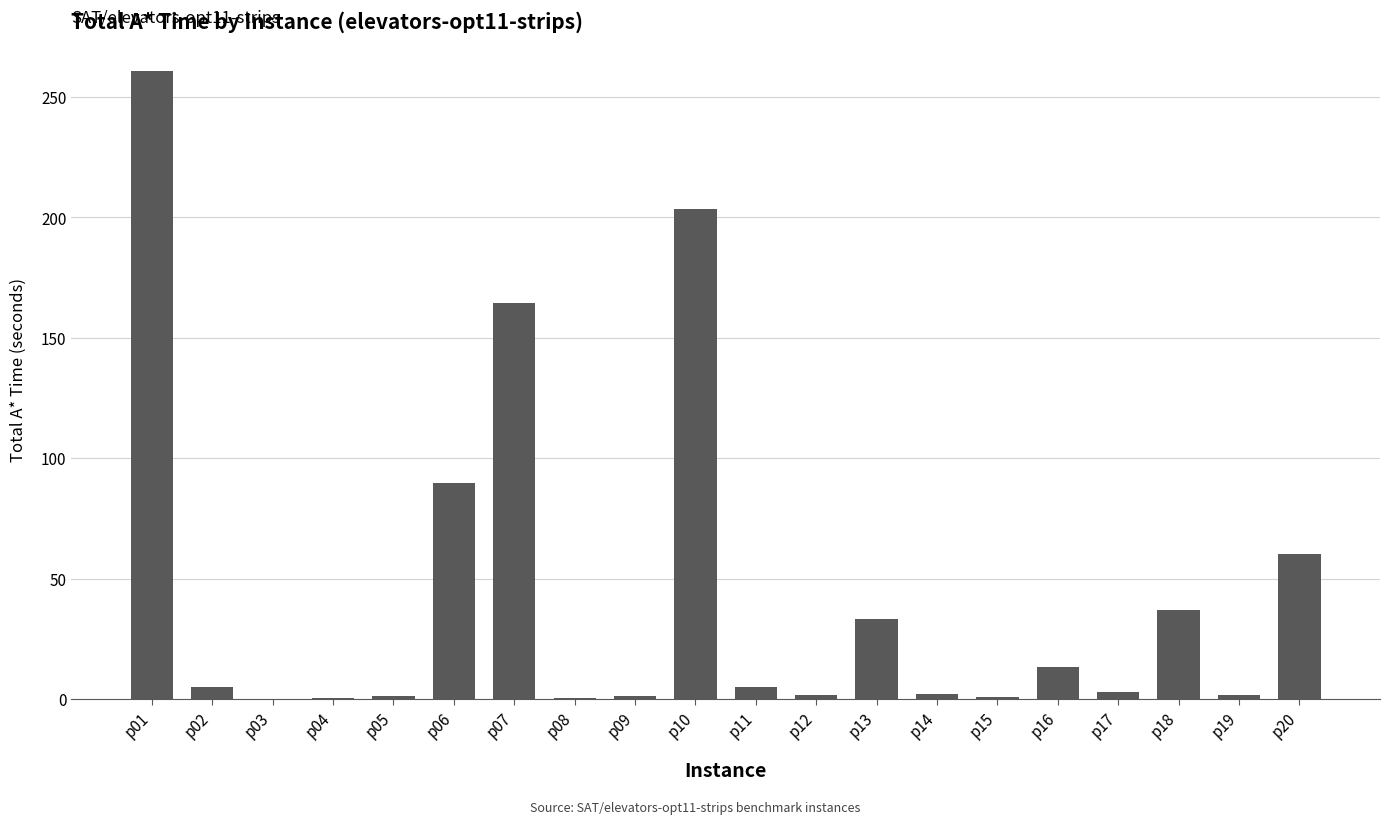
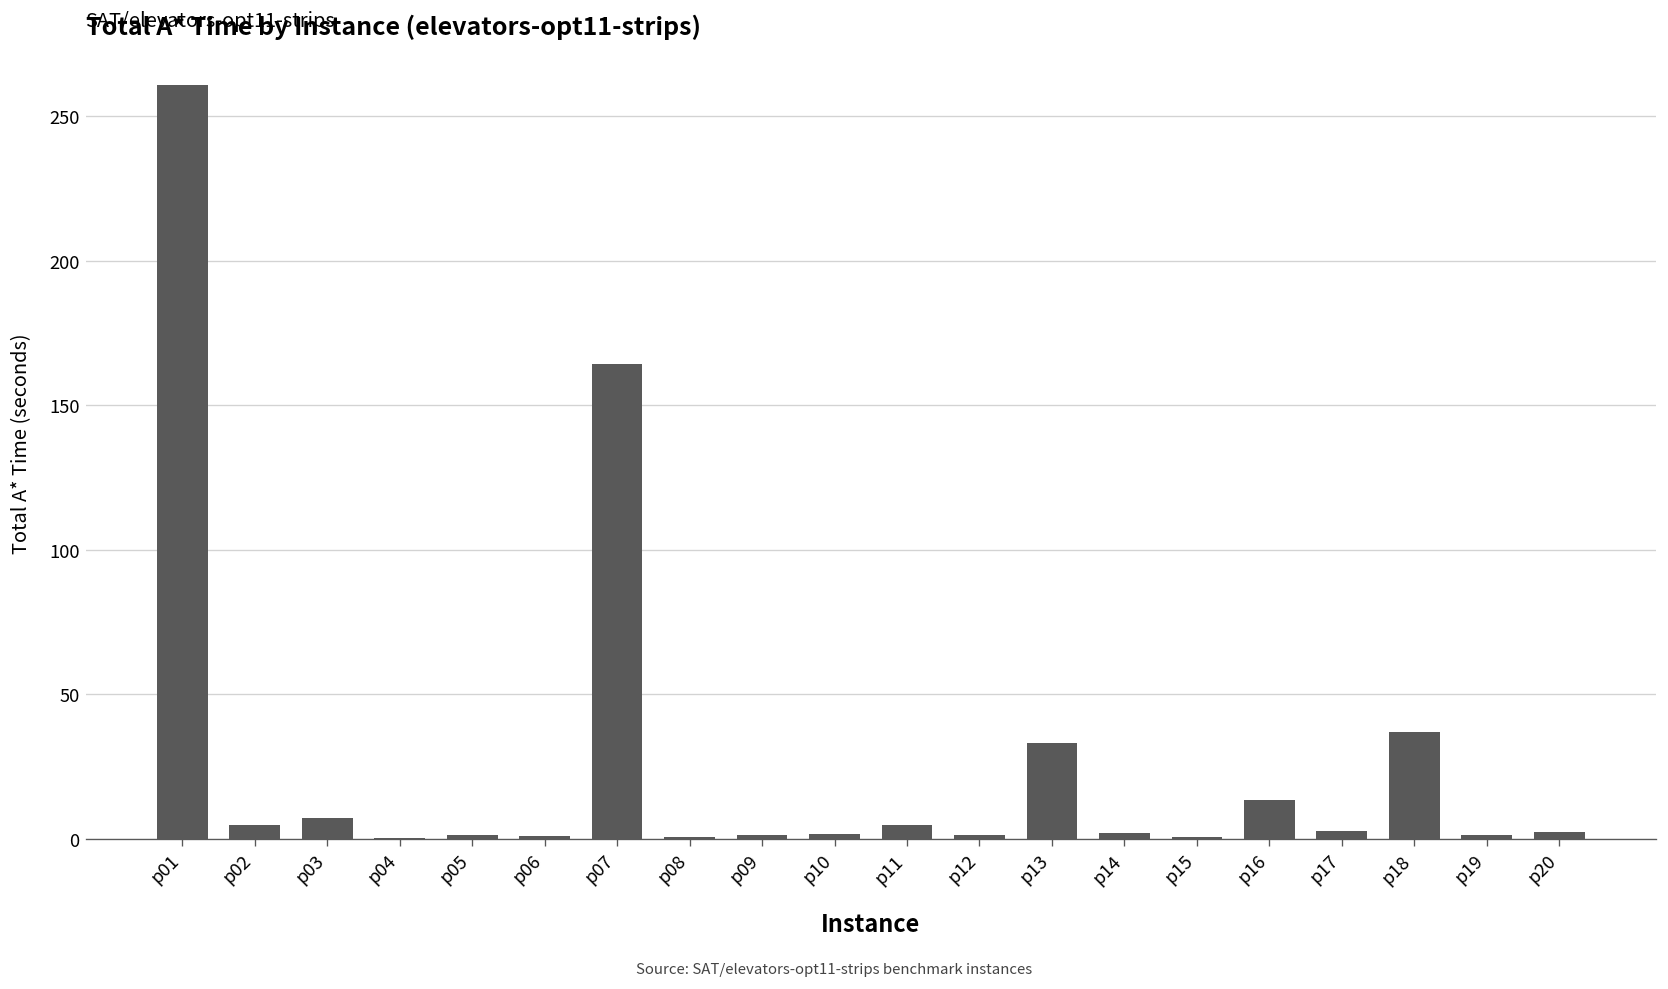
  {
    "p01": 261,
    "p02": 5,
-   "p03": 0,
+   "p03": 7,
    "p05": 1,
-   "p06": 90,
+   "p06": 1,
    "p07": 164,
    "p09": 1,
-   "p10": 203,
+   "p10": 2,
    "p11": 5,
    "p12": 2,
    "p13": 33,
    "p14": 2,
    "p16": 13,
    "p17": 3,
    "p18": 37,
    "p19": 2,
-   "p20": 60
+   "p20": 2
  }
